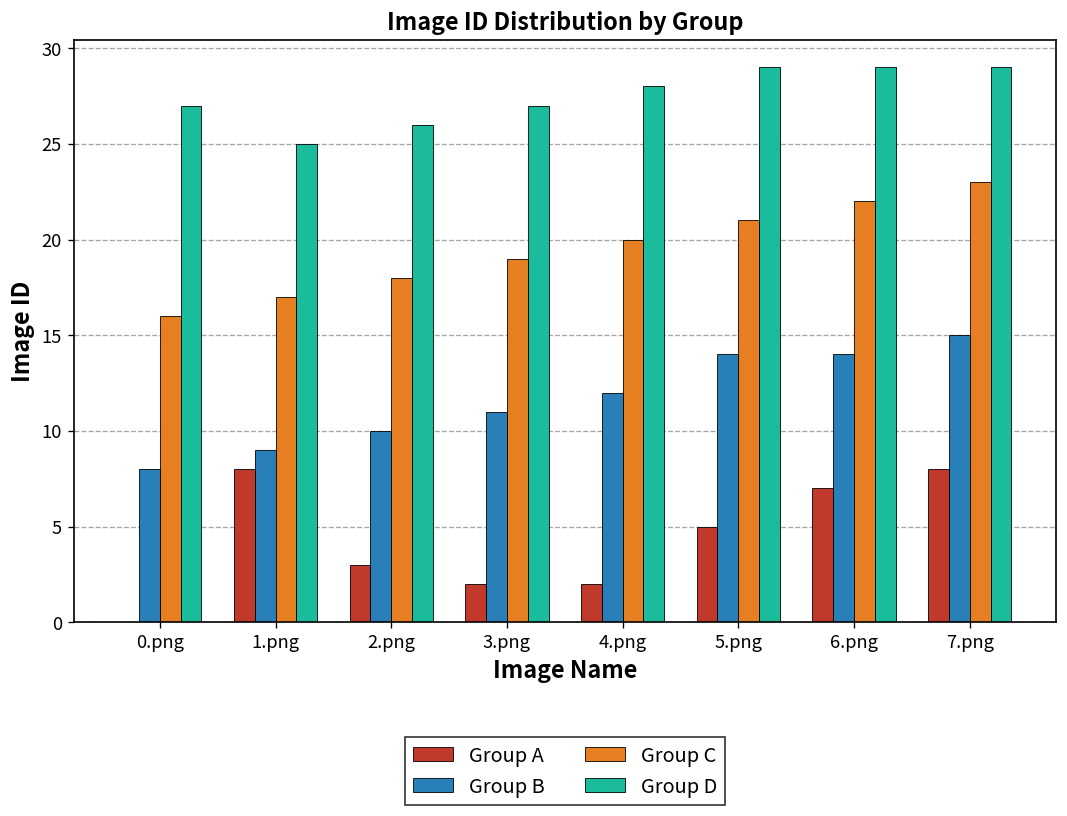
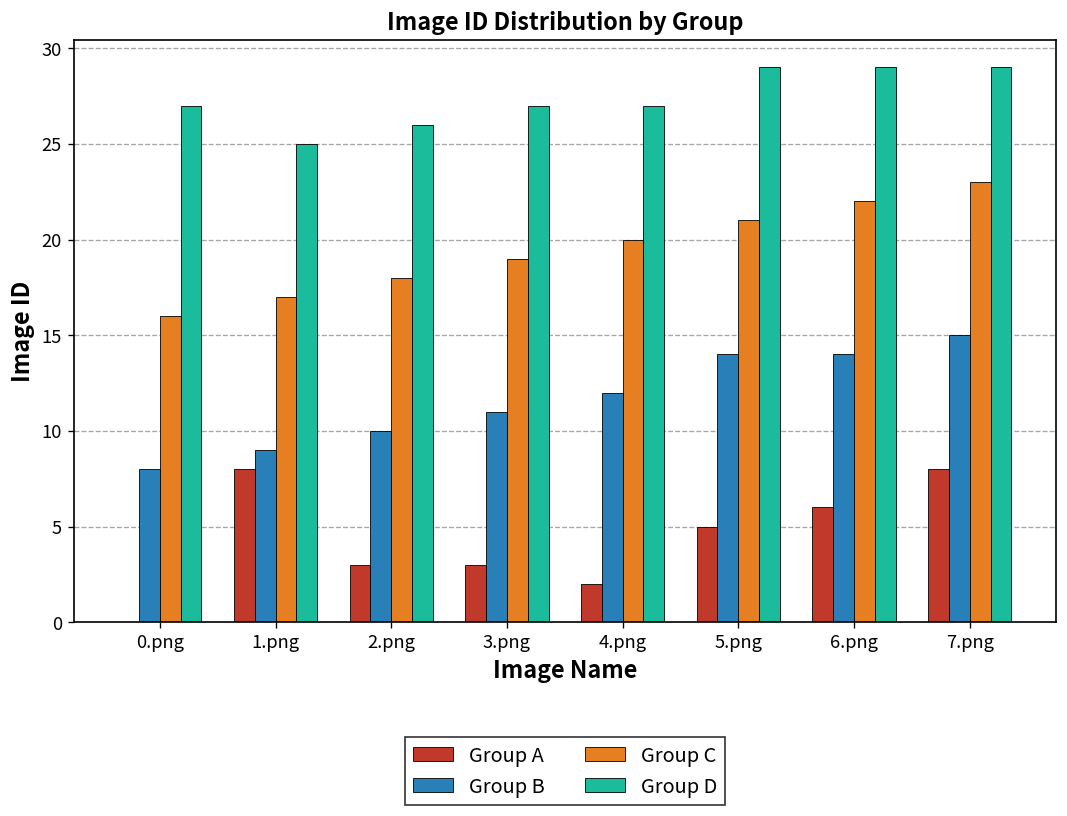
  {
    "Group A": {
      "0.png": 0,
      "1.png": 8,
      "2.png": 3,
-     "3.png": 2,
+     "3.png": 3,
      "4.png": 2,
      "5.png": 5,
-     "6.png": 7,
+     "6.png": 6,
      "7.png": 8
    },
    "Group B": {
      "0.png": 8,
      "1.png": 9,
      "2.png": 10,
      "3.png": 11,
      "4.png": 12,
      "5.png": 14,
      "6.png": 14,
      "7.png": 15
    },
    "Group C": {
      "0.png": 16,
      "1.png": 17,
      "2.png": 18,
      "3.png": 19,
      "4.png": 20,
      "5.png": 21,
      "6.png": 22,
      "7.png": 23
    },
    "Group D": {
      "0.png": 27,
      "1.png": 25,
      "2.png": 26,
      "3.png": 27,
-     "4.png": 28,
+     "4.png": 27,
      "5.png": 29,
      "6.png": 29,
      "7.png": 29
    }
  }
